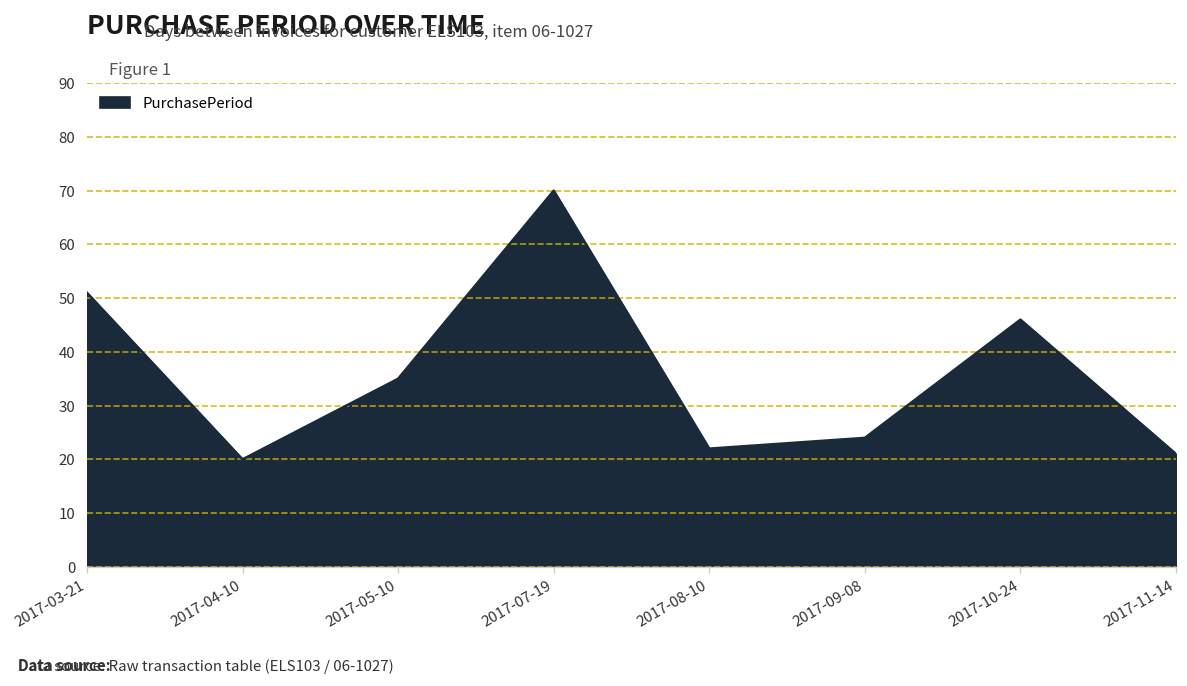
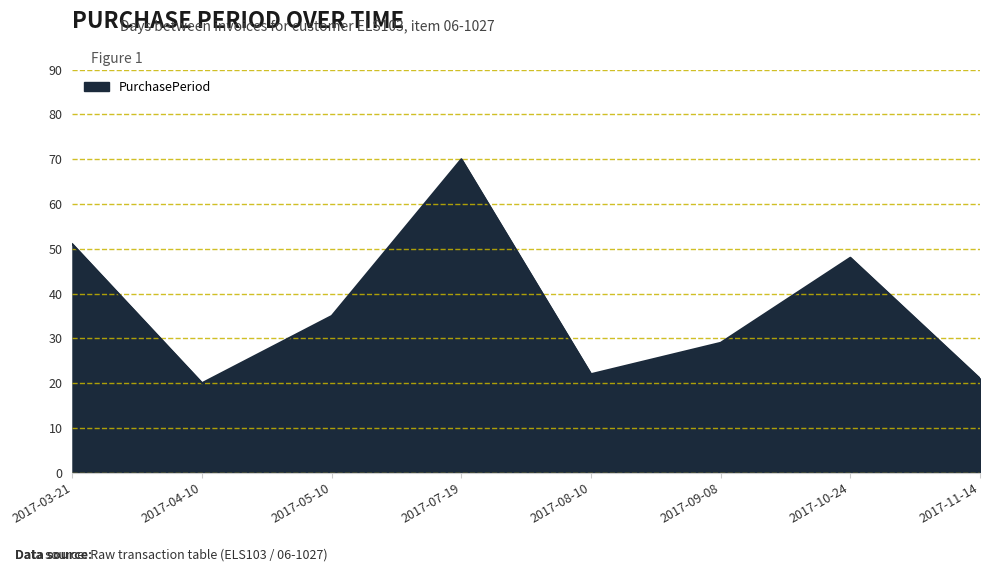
  {
    "2017-03-21": 51,
    "2017-04-10": 20,
    "2017-05-10": 35,
    "2017-07-19": 70,
    "2017-08-10": 22,
-   "2017-09-08": 24,
-   "2017-10-24": 46,
+   "2017-09-08": 29,
+   "2017-10-24": 48,
    "2017-11-14": 21
  }
